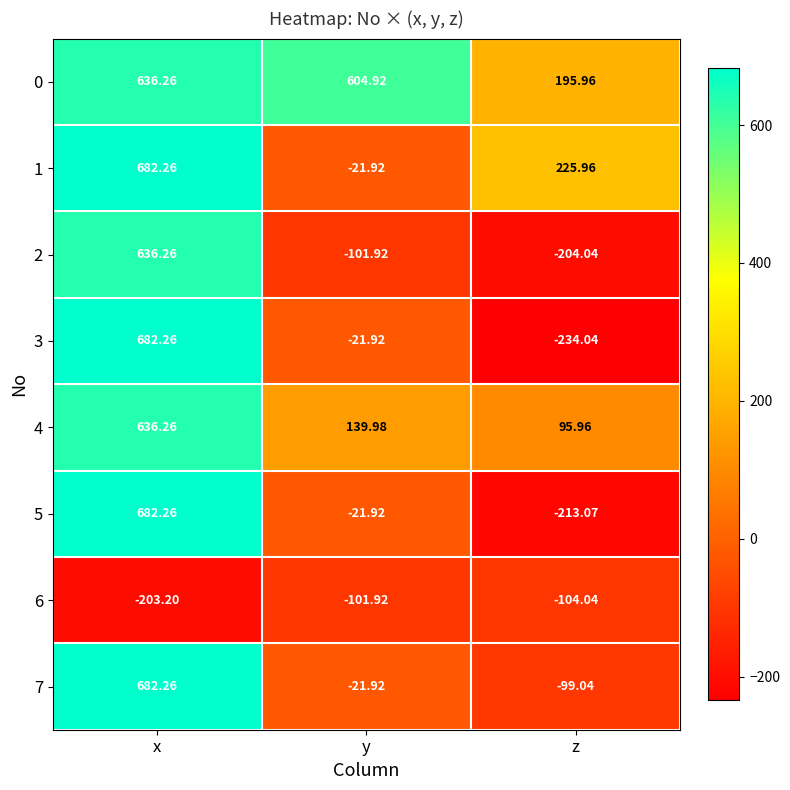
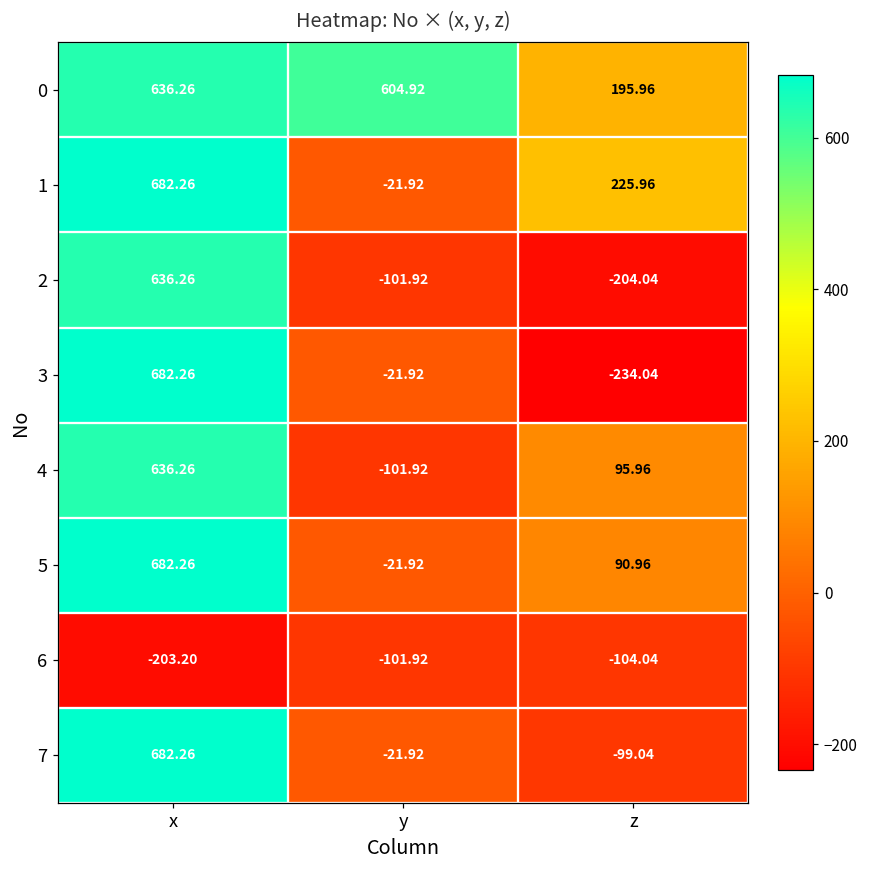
  {
    "0": {
      "x": 636.26,
      "y": 604.92,
      "z": 195.96
    },
    "1": {
      "x": 682.26,
      "y": -21.92,
      "z": 225.96
    },
    "2": {
      "x": 636.26,
      "y": -101.92,
      "z": -204.04
    },
    "3": {
      "x": 682.26,
      "y": -21.92,
      "z": -234.04
    },
    "4": {
      "x": 636.26,
-     "y": 139.98,
+     "y": -101.92,
      "z": 95.96
    },
    "5": {
      "x": 682.26,
      "y": -21.92,
-     "z": -213.07
+     "z": 90.96
    },
    "6": {
      "x": -203.20,
      "y": -101.92,
      "z": -104.04
    },
    "7": {
      "x": 682.26,
      "y": -21.92,
      "z": -99.04
    }
  }
